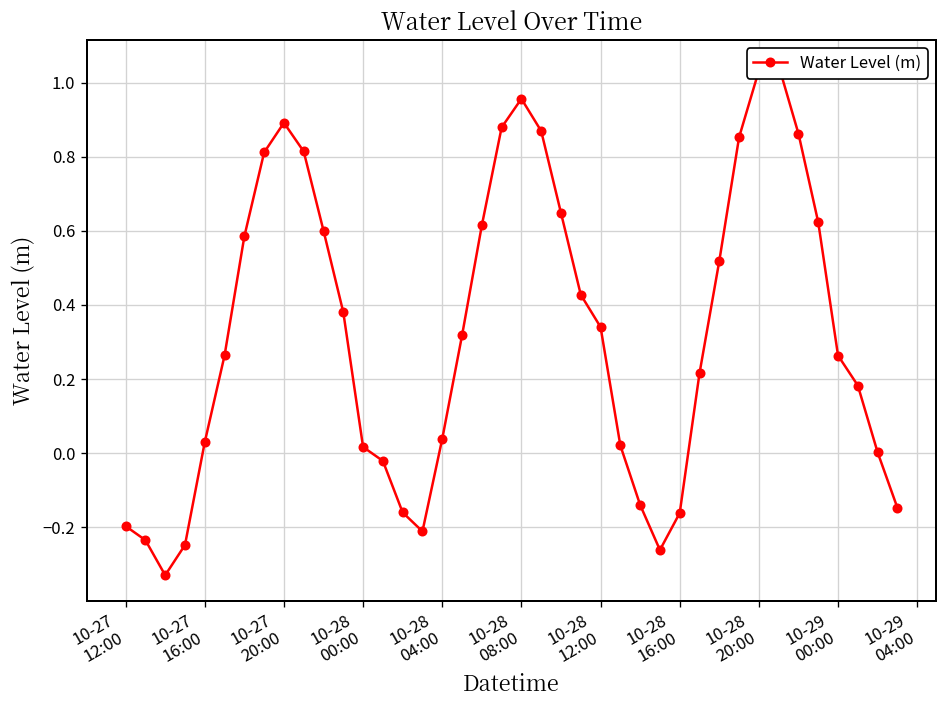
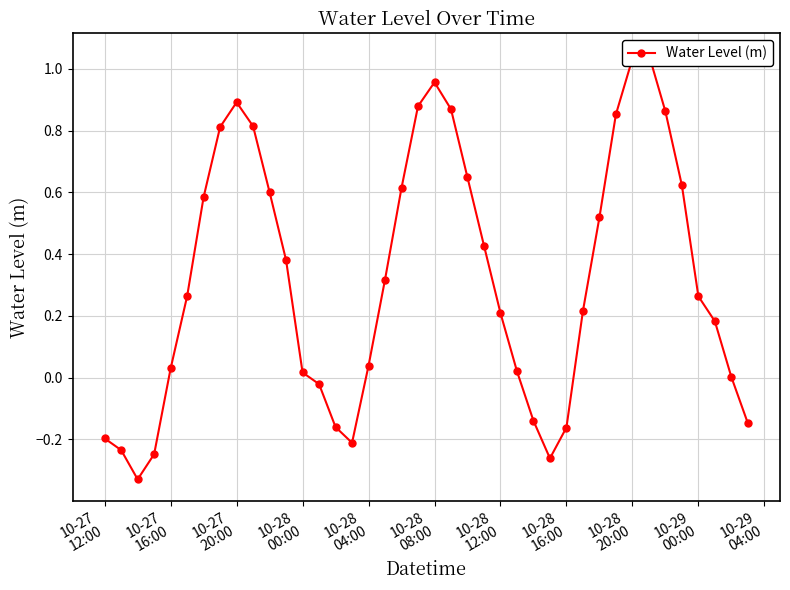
  {
    "10-27 12:00": -0.20,
    "10-27 16:00": 0.03,
    "10-27 20:00": 0.89,
    "10-28 00:00": 0.02,
    "10-28 04:00": 0.04,
    "10-28 08:00": 0.96,
-   "10-28 12:00": 0.34,
+   "10-28 12:00": 0.21,
    "10-28 16:00": -0.16,
    "10-29 00:00": 0.26
  }
